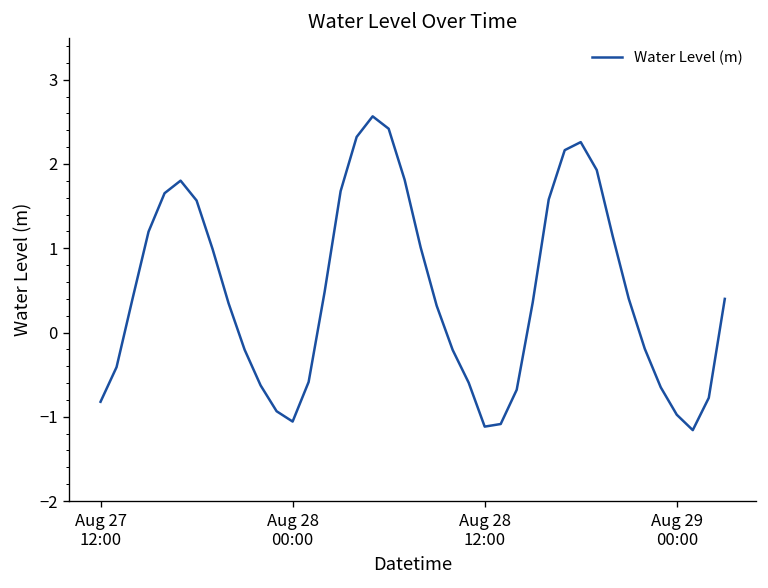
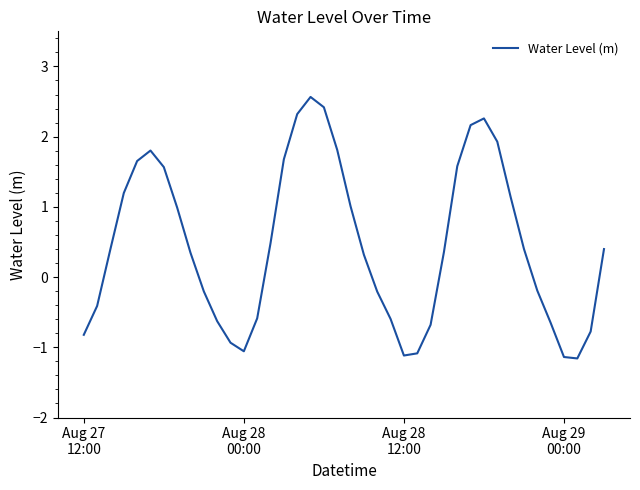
  {
    "Aug 27 12:00": -0.8,
    "Aug 28 00:00": -1.1,
    "Aug 28 12:00": -1.1,
-   "Aug 29 00:00": -1.0
+   "Aug 29 00:00": -1.1
  }
